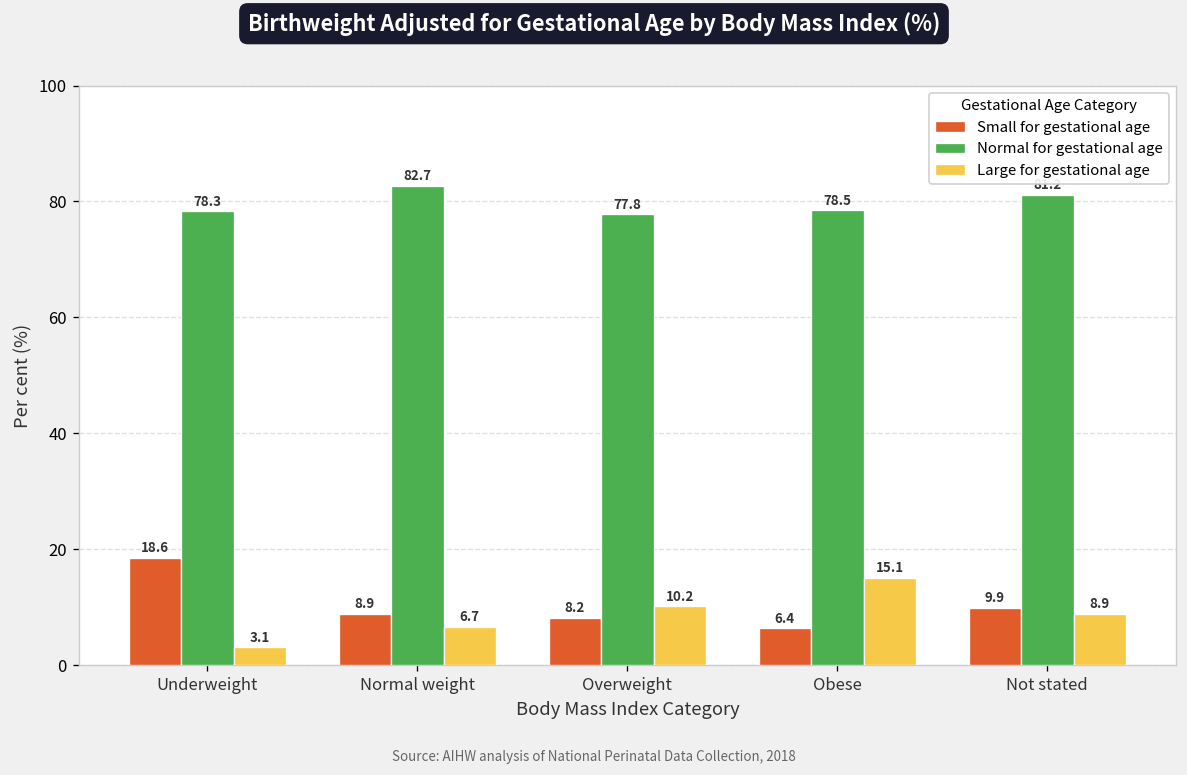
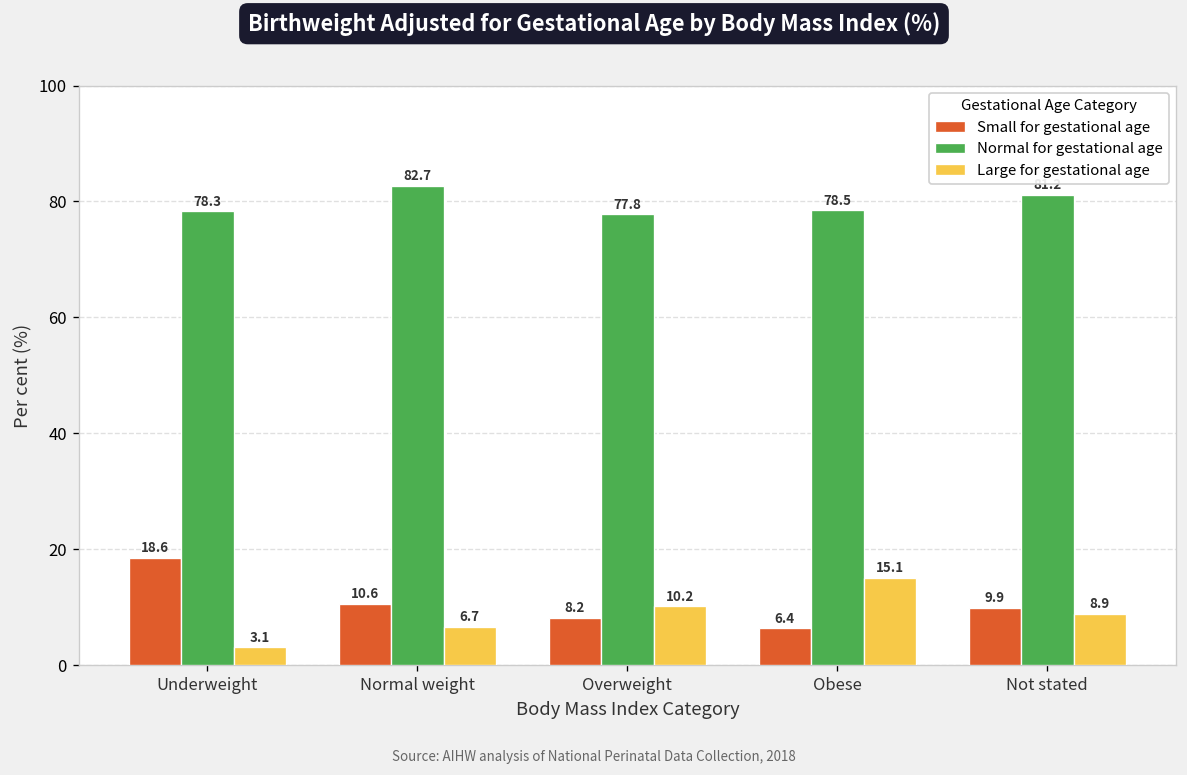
  {
    "Small for gestational age": {
      "Underweight": 18.6,
-     "Normal weight": 8.9,
+     "Normal weight": 10.6,
      "Overweight": 8.2,
      "Obese": 6.4,
      "Not stated": 9.9
    },
    "Normal for gestational age": {
      "Underweight": 78.3,
      "Normal weight": 82.7,
      "Overweight": 77.8,
      "Obese": 78.5
    },
    "Large for gestational age": {
      "Underweight": 3.1,
      "Normal weight": 6.7,
      "Overweight": 10.2,
      "Obese": 15.1,
      "Not stated": 8.9
    }
  }
